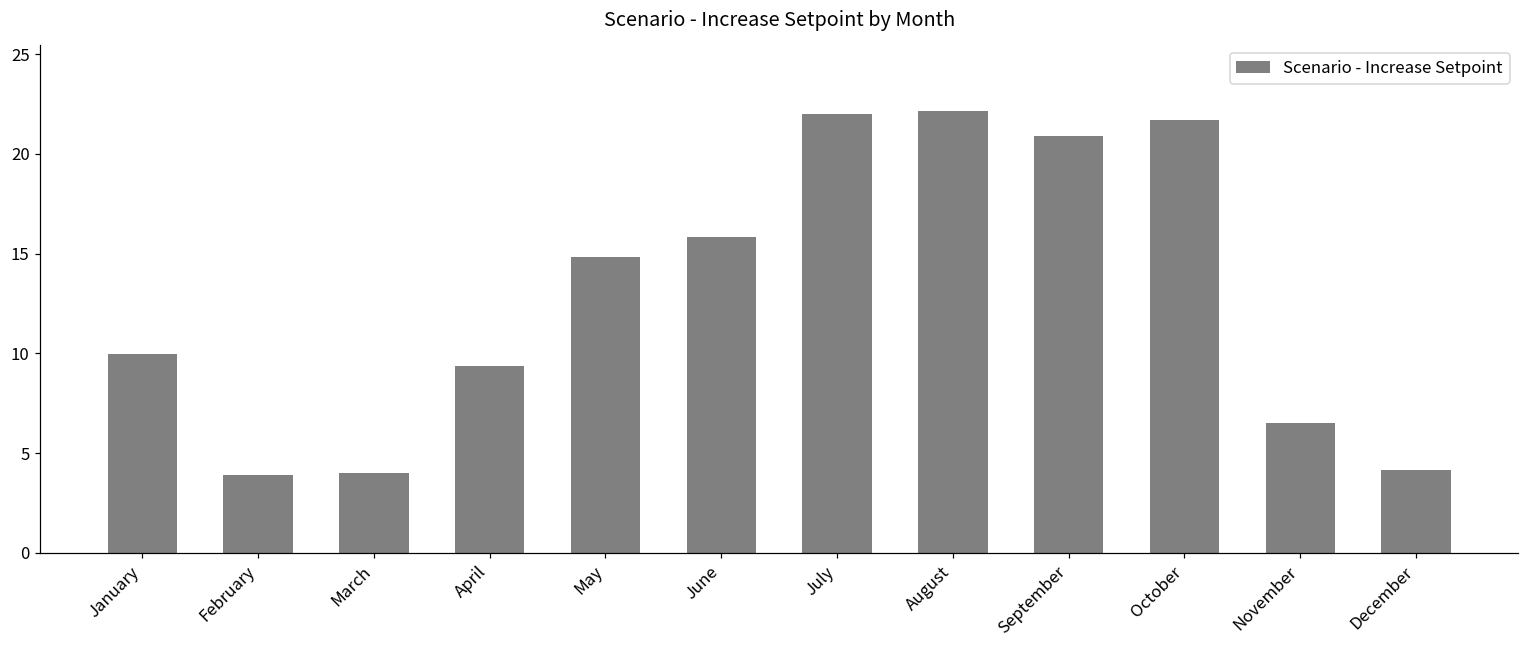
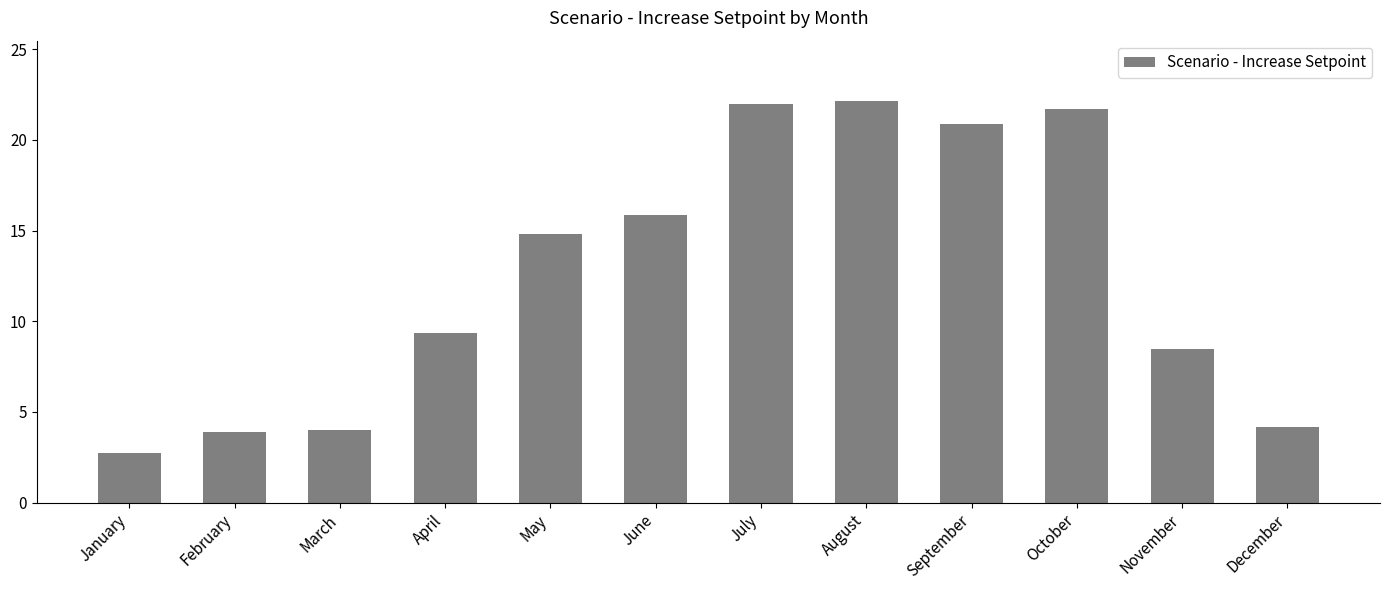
  {
-   "January": 10.0,
+   "January": 2.7,
    "February": 3.9,
    "March": 4.0,
    "April": 9.4,
    "May": 14.8,
    "June": 15.9,
    "July": 22.0,
    "August": 22.2,
    "September": 20.9,
    "October": 21.7,
-   "November": 6.5,
+   "November": 8.5,
    "December": 4.2
  }
